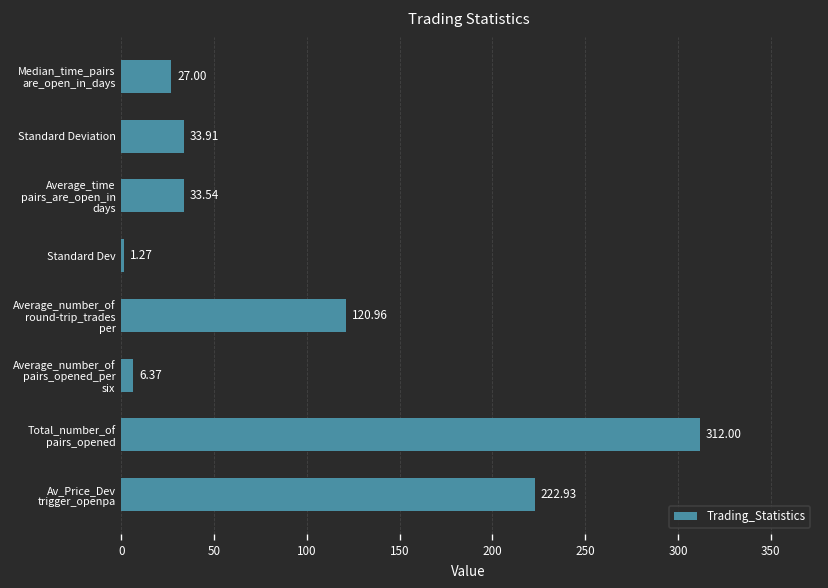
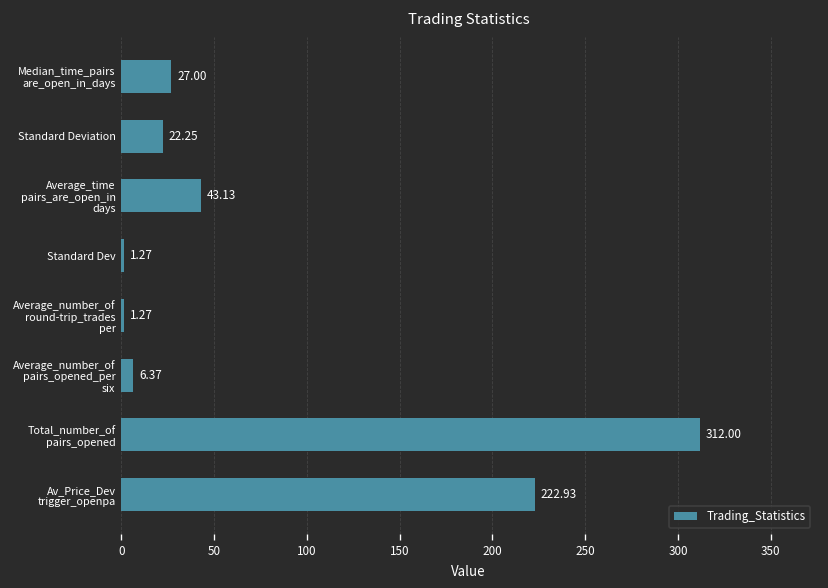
  {
    "Median_time_pairs are_open_in_days": 27.00,
-   "Standard Deviation": 33.91,
-   "Average_time pairs_are_open_in days": 33.54,
+   "Standard Deviation": 22.25,
+   "Average_time pairs_are_open_in days": 43.13,
    "Standard Dev": 1.27,
-   "Average_number_of round-trip_trades per": 120.96,
+   "Average_number_of round-trip_trades per": 1.27,
    "Average_number_of pairs_opened_per six": 6.37,
    "Total_number_of pairs_opened": 312.00,
    "Av_Price_Dev trigger_openpa": 222.93
  }
